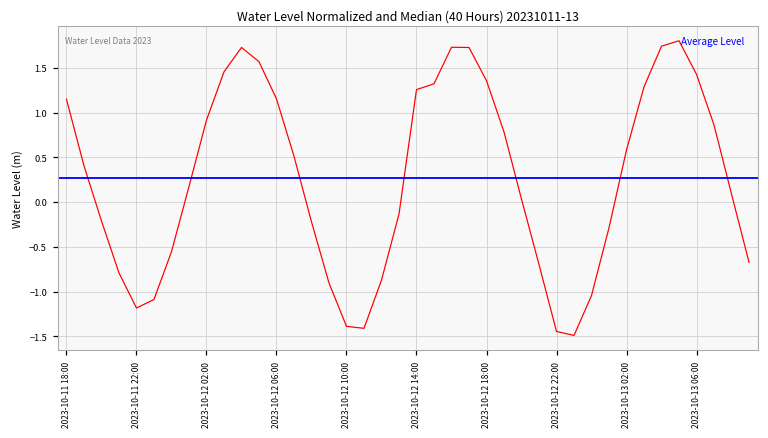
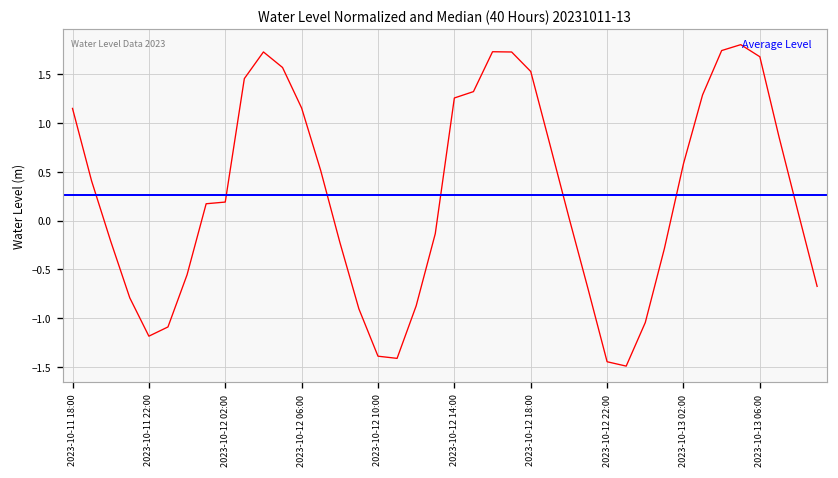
  {
    "2023-10-11 18:00": 1.2,
    "2023-10-11 22:00": -1.2,
-   "2023-10-12 02:00": 0.9,
+   "2023-10-12 02:00": 0.2,
    "2023-10-12 06:00": 1.2,
    "2023-10-12 10:00": -1.4,
    "2023-10-12 14:00": 1.3,
-   "2023-10-12 18:00": 1.4,
+   "2023-10-12 18:00": 1.5,
    "2023-10-12 22:00": -1.4,
    "2023-10-13 02:00": 0.6,
-   "2023-10-13 06:00": 1.4
+   "2023-10-13 06:00": 1.7
  }
